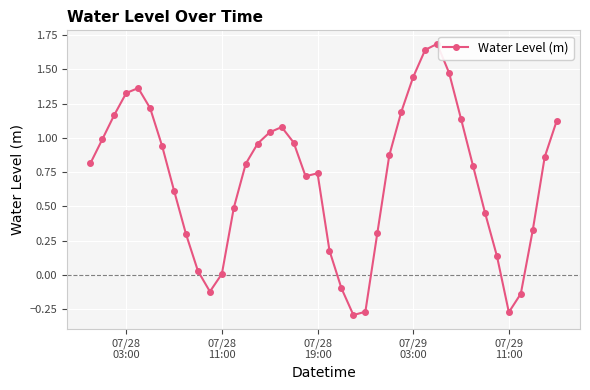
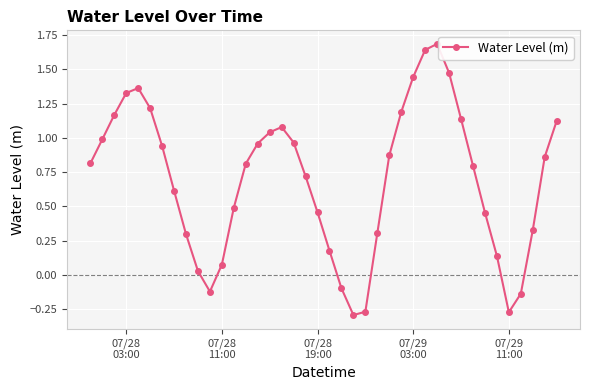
  {
    "07/28 03:00": 1.33,
-   "07/28 11:00": 0.01,
-   "07/28 19:00": 0.74,
+   "07/28 11:00": 0.08,
+   "07/28 19:00": 0.46,
    "07/29 03:00": 1.45,
    "07/29 11:00": -0.27
  }
